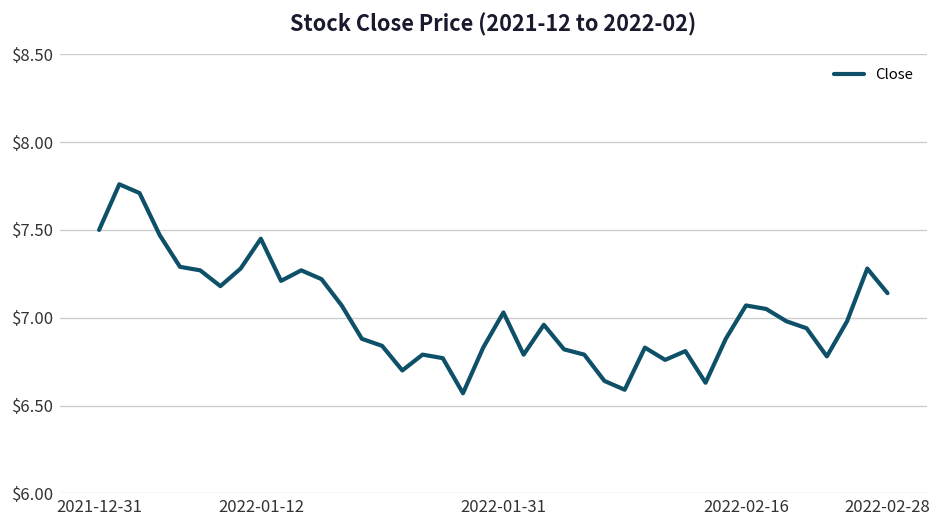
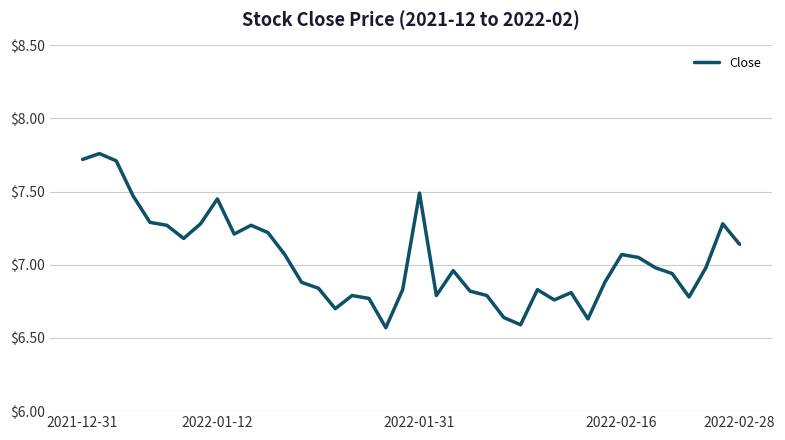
  {
-   "2021-12-31": "$7.50",
+   "2021-12-31": "$7.72",
    "2022-01-12": "$7.45",
-   "2022-01-31": "$7.03",
+   "2022-01-31": "$7.49",
    "2022-02-16": "$7.07",
    "2022-02-28": "$7.14"
  }
